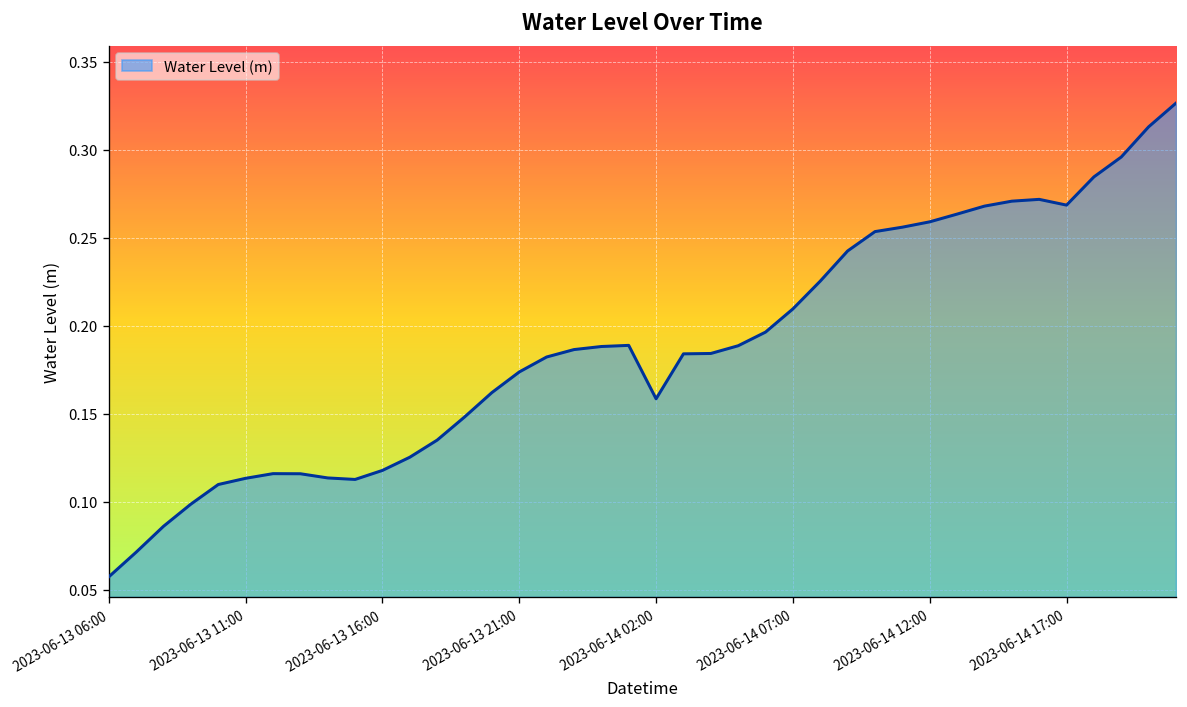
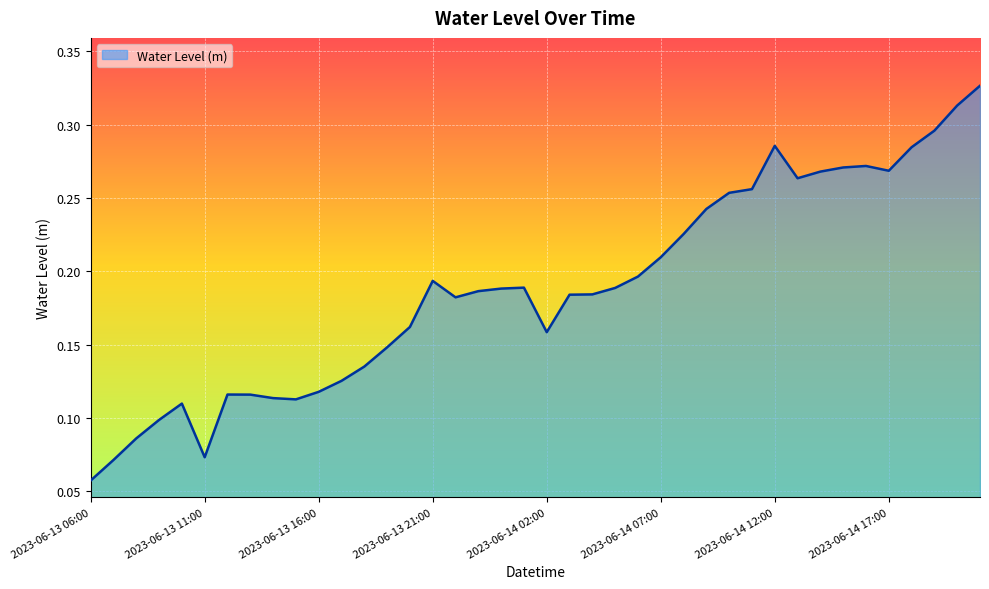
  {
    "2023-06-13 06:00": 0.057,
-   "2023-06-13 11:00": 0.113,
+   "2023-06-13 11:00": 0.073,
    "2023-06-13 16:00": 0.118,
-   "2023-06-13 21:00": 0.174,
+   "2023-06-13 21:00": 0.193,
    "2023-06-14 02:00": 0.158,
    "2023-06-14 07:00": 0.210,
-   "2023-06-14 12:00": 0.259,
+   "2023-06-14 12:00": 0.285,
    "2023-06-14 17:00": 0.269
  }
